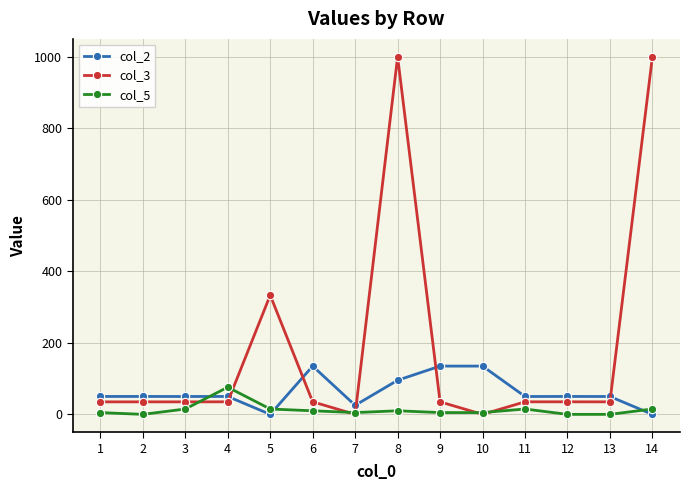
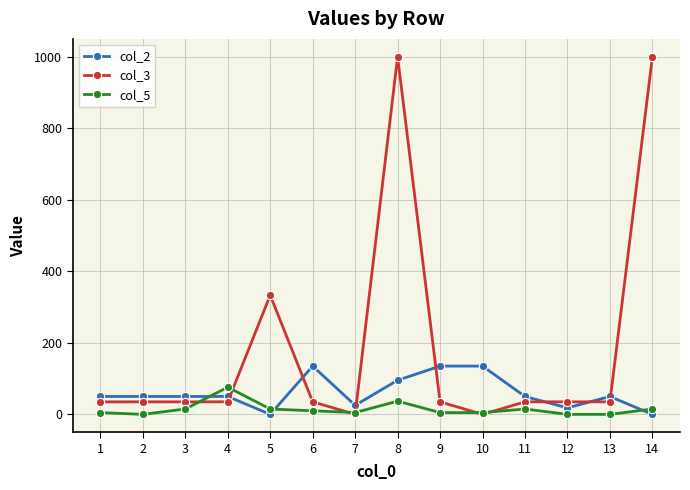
  {
    "col_2": {
      "1": 50,
      "2": 50,
      "3": 50,
      "4": 50,
      "5": 0,
      "6": 140,
      "7": 30,
      "8": 100,
      "9": 140,
      "10": 140,
      "11": 50,
-     "12": 50,
+     "12": 20,
      "13": 50,
      "14": 0
    },
    "col_3": {
      "1": 40,
      "2": 40,
      "3": 40,
      "4": 40,
      "5": 330,
      "6": 40,
      "8": 1000,
      "9": 40,
      "11": 40,
      "12": 40,
      "13": 40,
      "14": 1000
    },
    "col_5": {
      "1": 10,
      "2": 0,
      "3": 20,
      "4": 80,
      "5": 20,
      "6": 10,
-     "8": 10,
+     "8": 40,
      "9": 10,
      "11": 20,
      "12": 0,
      "13": 0,
      "14": 20
    }
  }
